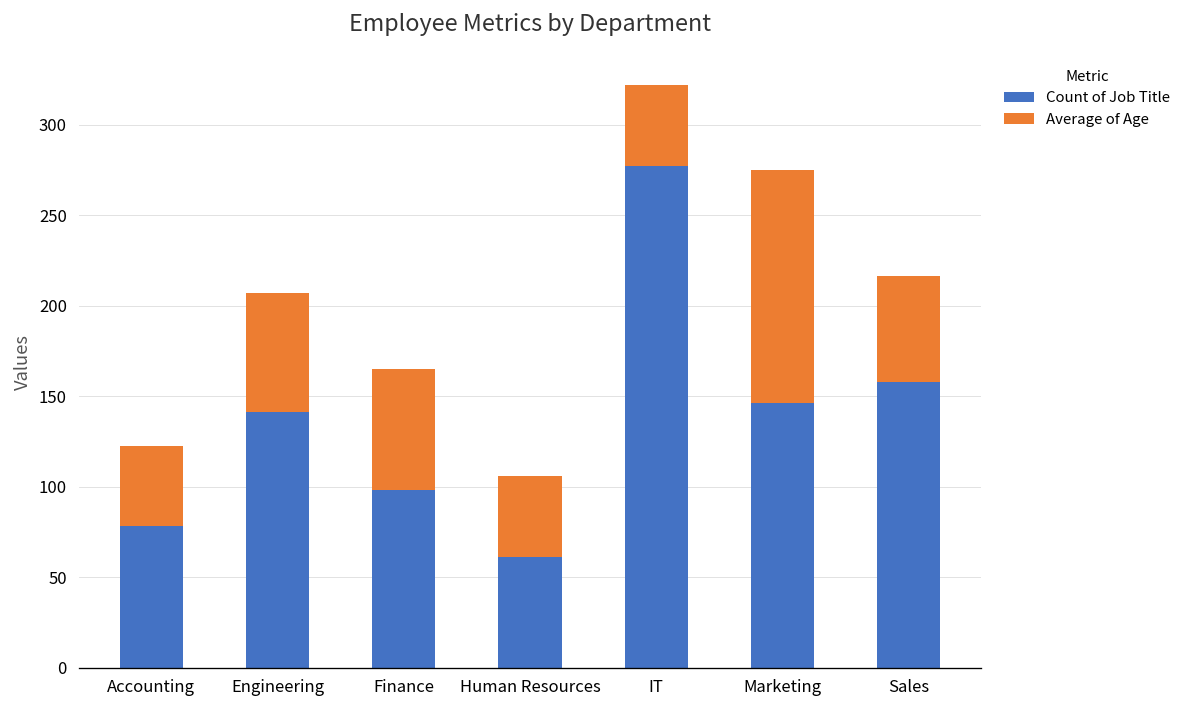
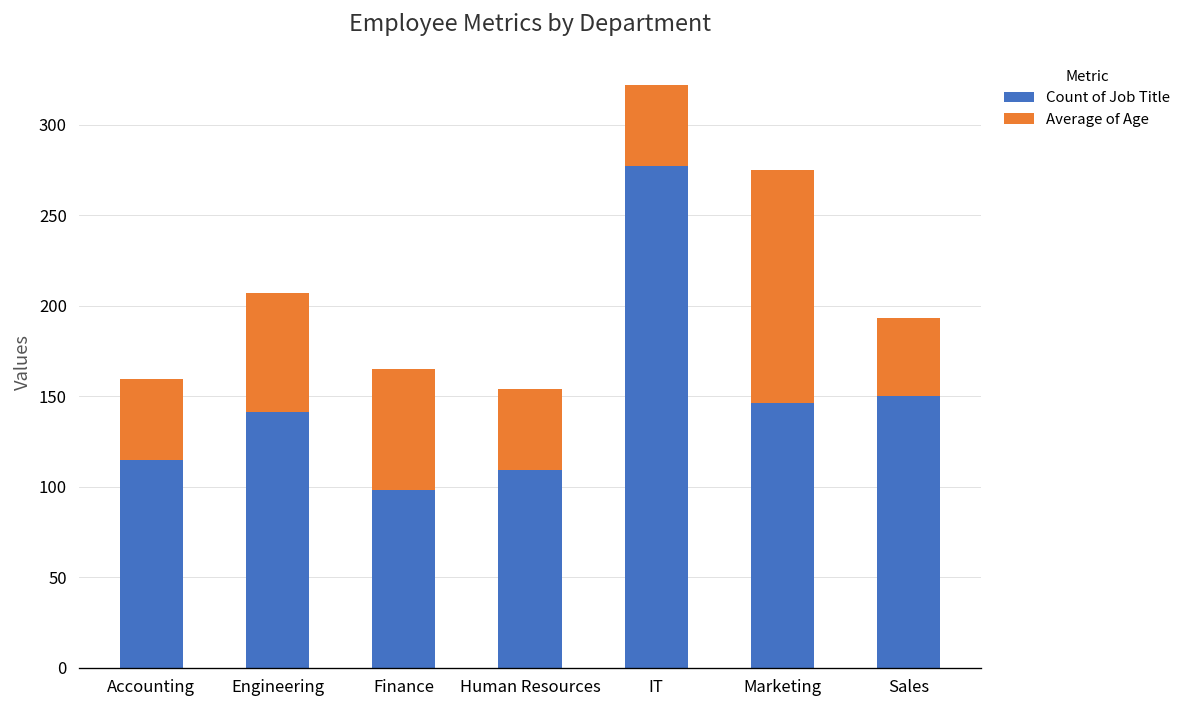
  {
    "Count of Job Title": {
-     "Accounting": 78,
+     "Accounting": 115,
      "Engineering": 141,
      "Finance": 98,
-     "Human Resources": 61,
+     "Human Resources": 109,
      "IT": 277,
      "Marketing": 146,
-     "Sales": 158
+     "Sales": 150
    },
    "Average of Age": {
      "Accounting": 45,
      "Engineering": 66,
      "Finance": 67,
      "Human Resources": 45,
      "IT": 45,
      "Marketing": 129,
-     "Sales": 58
+     "Sales": 43
    }
  }
